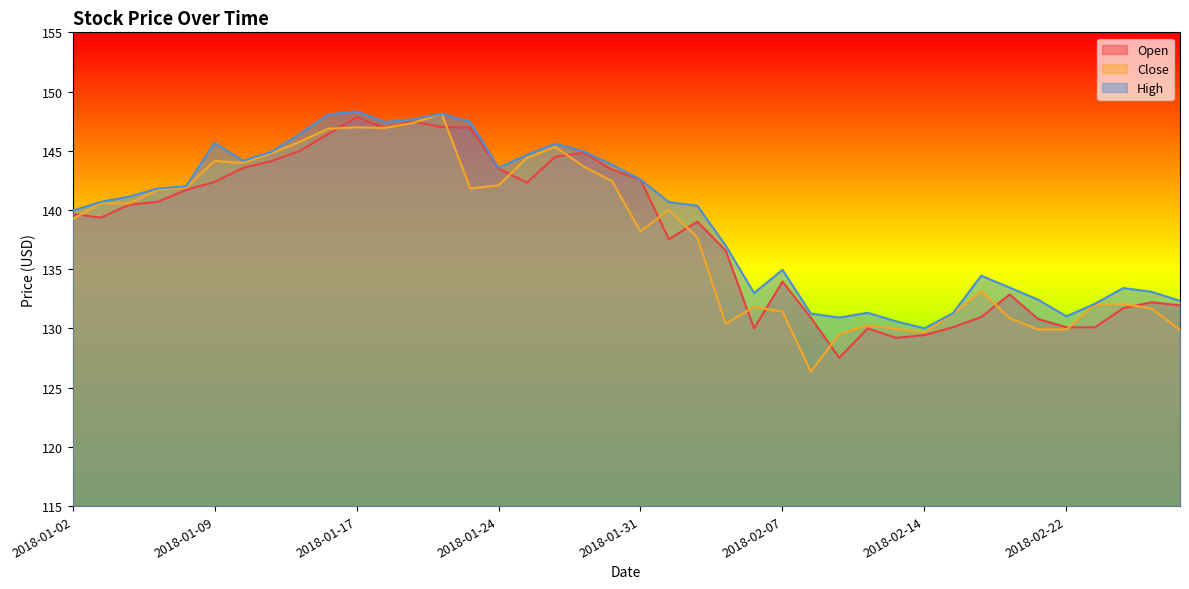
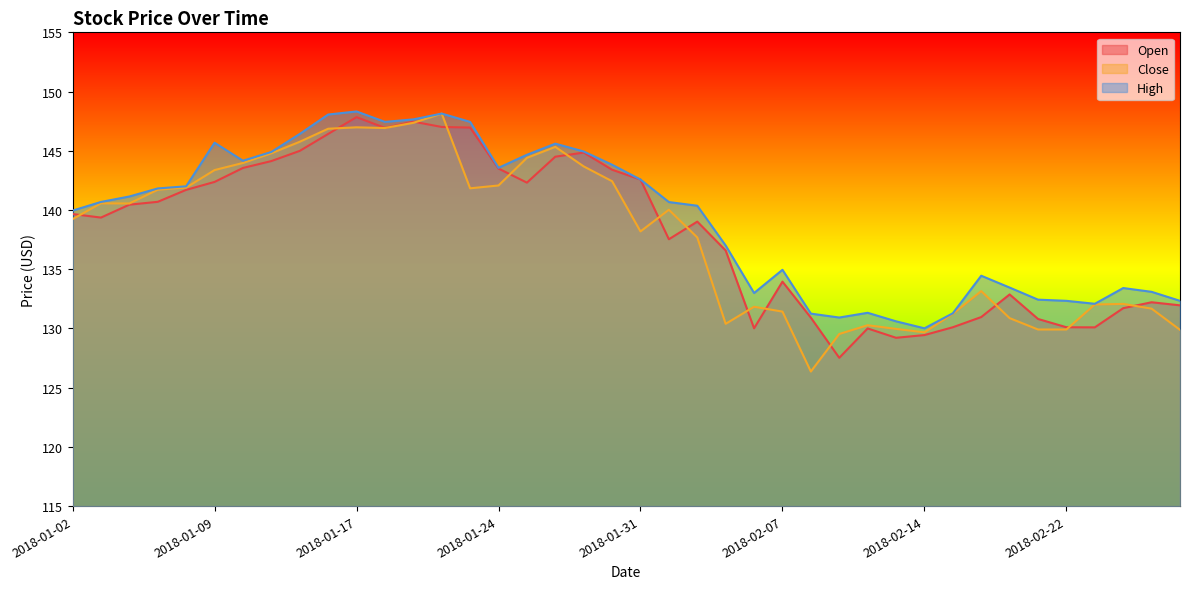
  {
    "Open": {
      "2018-01-02": 139.7,
      "2018-01-09": 142.4,
      "2018-01-17": 147.8,
      "2018-02-07": 134.0,
      "2018-02-14": 129.4
    },
    "Close": {
      "2018-01-02": 139.2,
-     "2018-01-09": 144.1,
+     "2018-01-09": 143.4,
      "2018-01-17": 147.0,
      "2018-01-24": 142.1,
      "2018-01-31": 138.2,
      "2018-02-07": 131.4,
      "2018-02-14": 129.7
    },
    "High": {
      "2018-01-02": 140.0,
      "2018-01-09": 145.7,
      "2018-01-17": 148.3,
      "2018-02-07": 135.0,
      "2018-02-14": 130.0,
-     "2018-02-22": 131.0
+     "2018-02-22": 132.3
    }
  }
